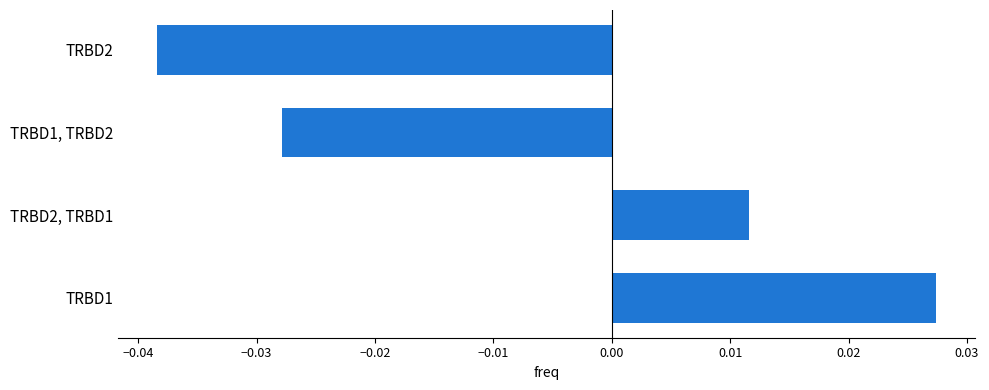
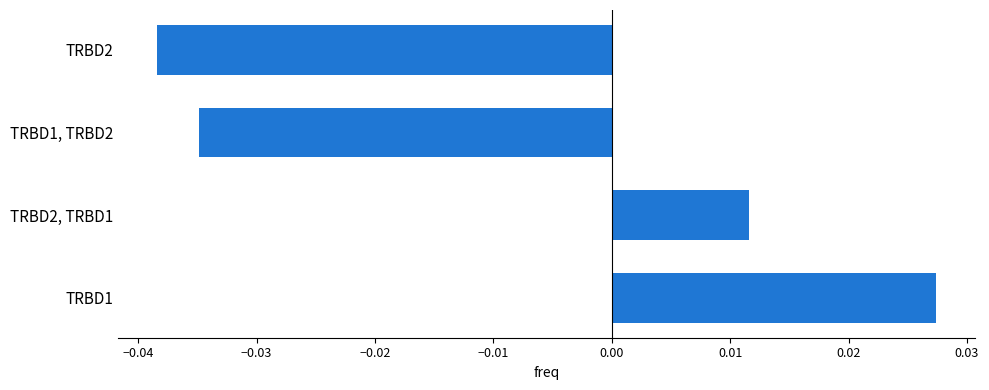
  {
    "TRBD2": -0.0384,
-   "TRBD1, TRBD2": -0.0279,
+   "TRBD1, TRBD2": -0.0349,
    "TRBD2, TRBD1": 0.0116,
    "TRBD1": 0.0274
  }
